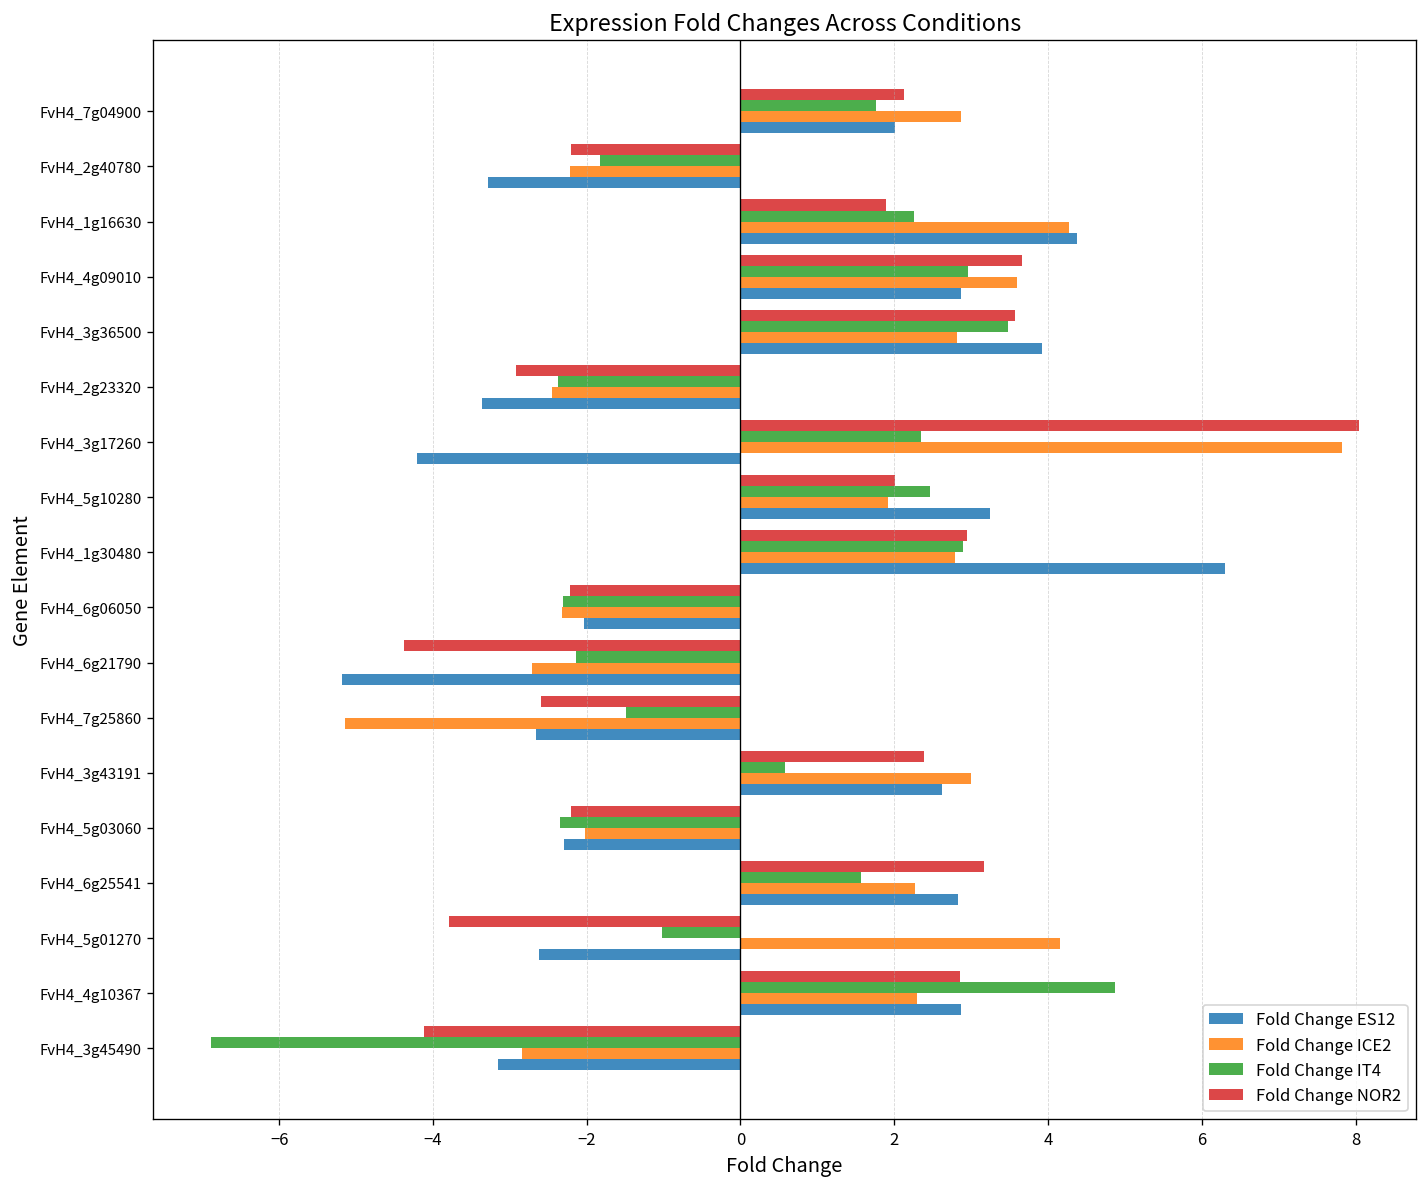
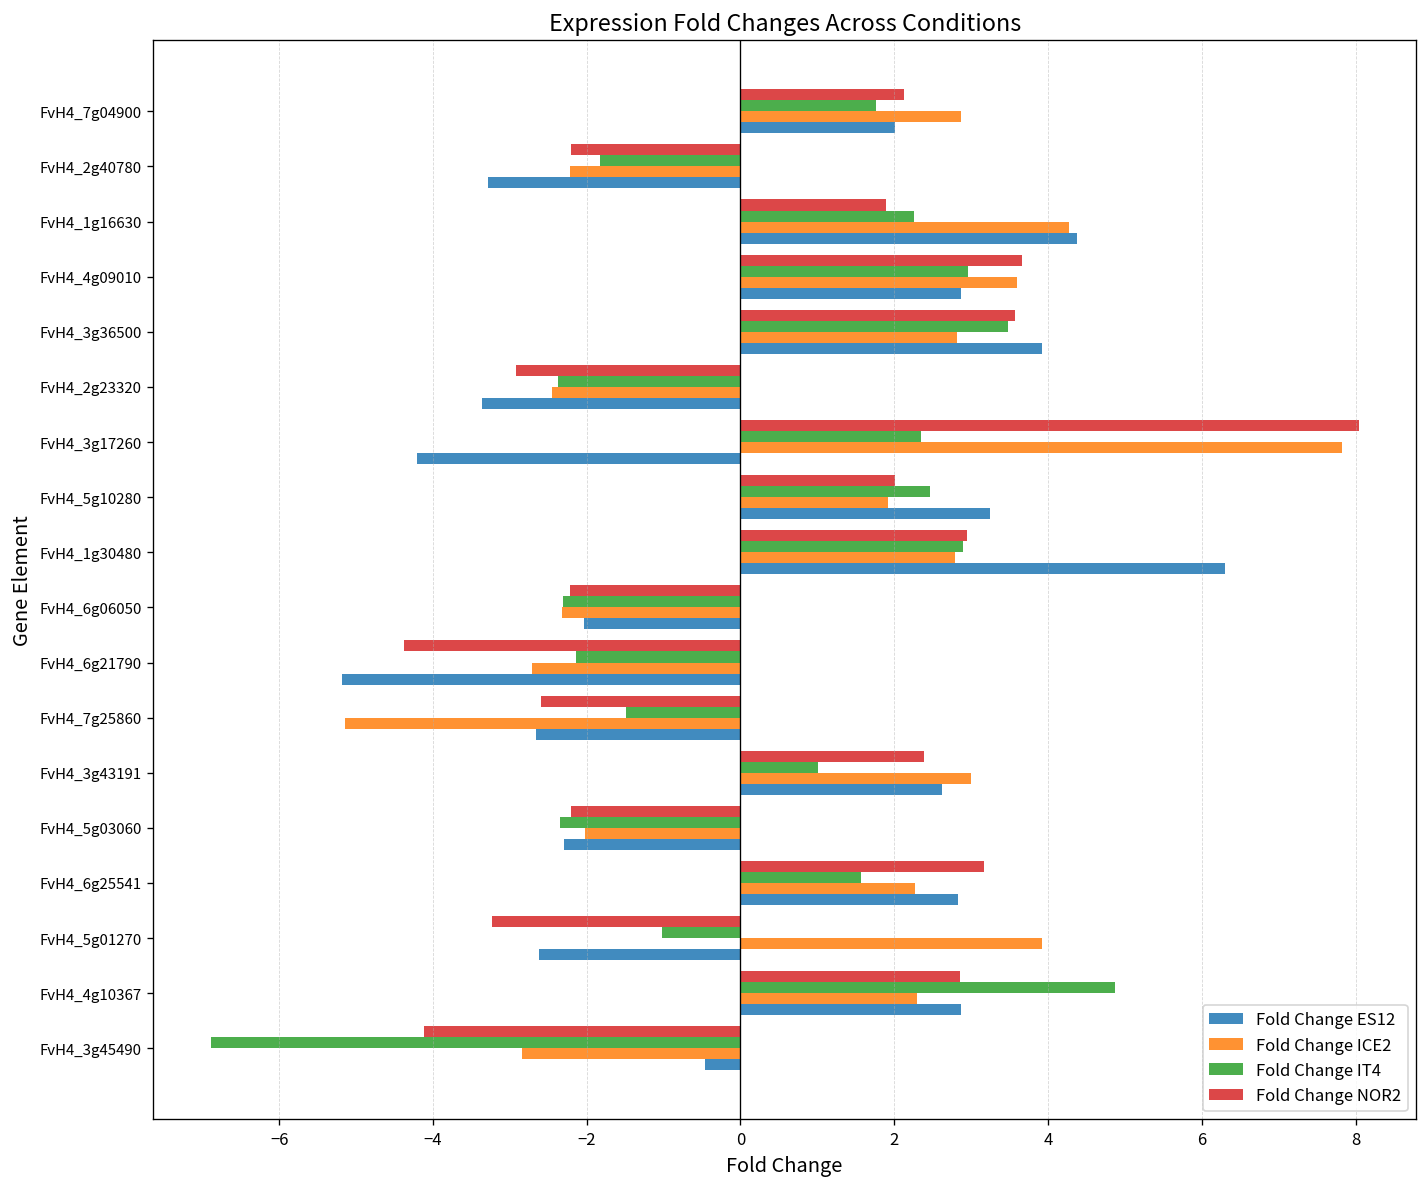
  {
    "Fold Change ES12": {
      "FvH4_7g04900": 2.0,
      "FvH4_2g40780": -3.3,
      "FvH4_1g16630": 4.4,
      "FvH4_4g09010": 2.9,
      "FvH4_3g36500": 3.9,
      "FvH4_2g23320": -3.4,
      "FvH4_3g17260": -4.2,
      "FvH4_5g10280": 3.2,
      "FvH4_1g30480": 6.3,
      "FvH4_6g06050": -2.0,
      "FvH4_6g21790": -5.2,
      "FvH4_7g25860": -2.7,
      "FvH4_3g43191": 2.6,
      "FvH4_5g03060": -2.3,
      "FvH4_6g25541": 2.8,
      "FvH4_5g01270": -2.6,
      "FvH4_4g10367": 2.9,
-     "FvH4_3g45490": -3.2
+     "FvH4_3g45490": -0.5
    },
    "Fold Change ICE2": {
      "FvH4_7g04900": 2.9,
      "FvH4_2g40780": -2.2,
      "FvH4_1g16630": 4.3,
      "FvH4_4g09010": 3.6,
      "FvH4_3g36500": 2.8,
      "FvH4_2g23320": -2.4,
      "FvH4_3g17260": 7.8,
      "FvH4_5g10280": 1.9,
      "FvH4_1g30480": 2.8,
      "FvH4_6g06050": -2.3,
      "FvH4_6g21790": -2.7,
      "FvH4_7g25860": -5.1,
      "FvH4_3g43191": 3.0,
      "FvH4_5g03060": -2.0,
      "FvH4_6g25541": 2.3,
-     "FvH4_5g01270": 4.2,
+     "FvH4_5g01270": 3.9,
      "FvH4_4g10367": 2.3,
      "FvH4_3g45490": -2.8
    },
    "Fold Change IT4": {
      "FvH4_7g04900": 1.8,
      "FvH4_2g40780": -1.8,
      "FvH4_1g16630": 2.3,
      "FvH4_4g09010": 3.0,
      "FvH4_3g36500": 3.5,
      "FvH4_2g23320": -2.4,
      "FvH4_3g17260": 2.3,
      "FvH4_5g10280": 2.5,
      "FvH4_1g30480": 2.9,
      "FvH4_6g06050": -2.3,
      "FvH4_6g21790": -2.1,
      "FvH4_7g25860": -1.5,
-     "FvH4_3g43191": 0.6,
+     "FvH4_3g43191": 1.0,
      "FvH4_5g03060": -2.4,
      "FvH4_6g25541": 1.6,
      "FvH4_5g01270": -1.0,
      "FvH4_4g10367": 4.9,
      "FvH4_3g45490": -6.9
    },
    "Fold Change NOR2": {
      "FvH4_7g04900": 2.1,
      "FvH4_2g40780": -2.2,
      "FvH4_1g16630": 1.9,
      "FvH4_4g09010": 3.7,
      "FvH4_3g36500": 3.6,
      "FvH4_2g23320": -2.9,
      "FvH4_3g17260": 8.0,
      "FvH4_5g10280": 2.0,
      "FvH4_1g30480": 2.9,
      "FvH4_6g06050": -2.2,
      "FvH4_6g21790": -4.4,
      "FvH4_7g25860": -2.6,
      "FvH4_3g43191": 2.4,
      "FvH4_5g03060": -2.2,
      "FvH4_6g25541": 3.2,
-     "FvH4_5g01270": -3.8,
+     "FvH4_5g01270": -3.2,
      "FvH4_4g10367": 2.9,
      "FvH4_3g45490": -4.1
    }
  }
